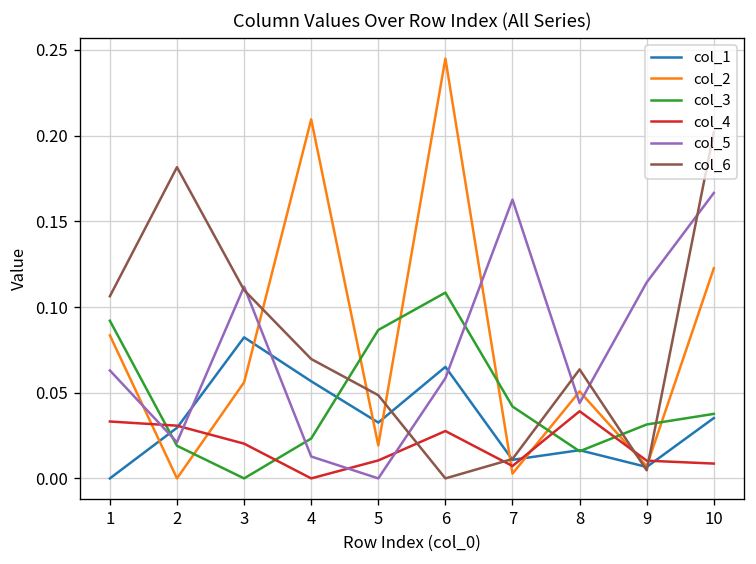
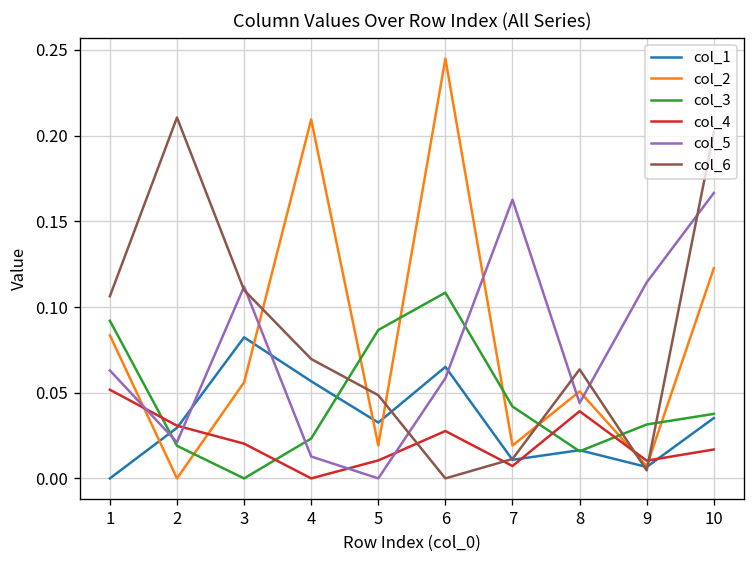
  {
    "col_1": {
      "1": 0.000,
      "3": 0.082,
      "4": 0.057,
      "5": 0.033,
      "6": 0.065,
      "10": 0.035
    },
    "col_2": {
      "1": 0.083,
      "2": 0.000,
      "3": 0.056,
      "4": 0.209,
      "5": 0.019,
      "6": 0.245,
-     "7": 0.003,
+     "7": 0.019,
      "8": 0.051,
      "10": 0.123
    },
    "col_3": {
      "1": 0.092,
      "2": 0.019,
      "3": 0.000,
      "4": 0.023,
      "5": 0.087,
      "6": 0.108,
      "7": 0.042,
      "9": 0.031,
      "10": 0.038
    },
    "col_4": {
-     "1": 0.033,
+     "1": 0.052,
      "3": 0.020,
      "4": 0.000,
      "5": 0.010,
      "6": 0.028,
      "7": 0.007,
      "8": 0.039,
      "9": 0.010,
-     "10": 0.009
+     "10": 0.017
    },
    "col_5": {
      "1": 0.063,
      "2": 0.021,
      "3": 0.112,
      "4": 0.013,
      "5": 0.000,
      "6": 0.058,
      "7": 0.163,
      "8": 0.044,
      "9": 0.114,
      "10": 0.167
    },
    "col_6": {
      "1": 0.106,
-     "2": 0.182,
+     "2": 0.211,
      "3": 0.110,
      "4": 0.070,
      "5": 0.049,
      "6": 0.000,
      "8": 0.064,
      "9": 0.005
    }
  }
